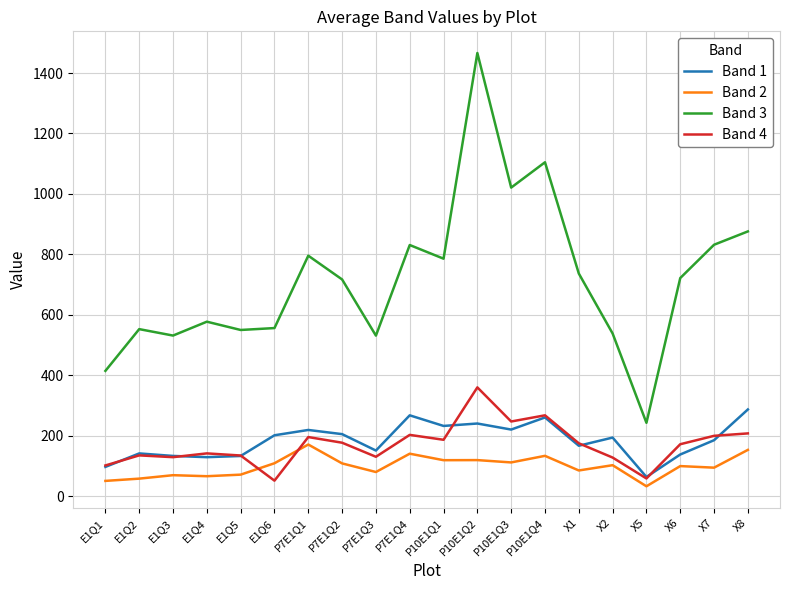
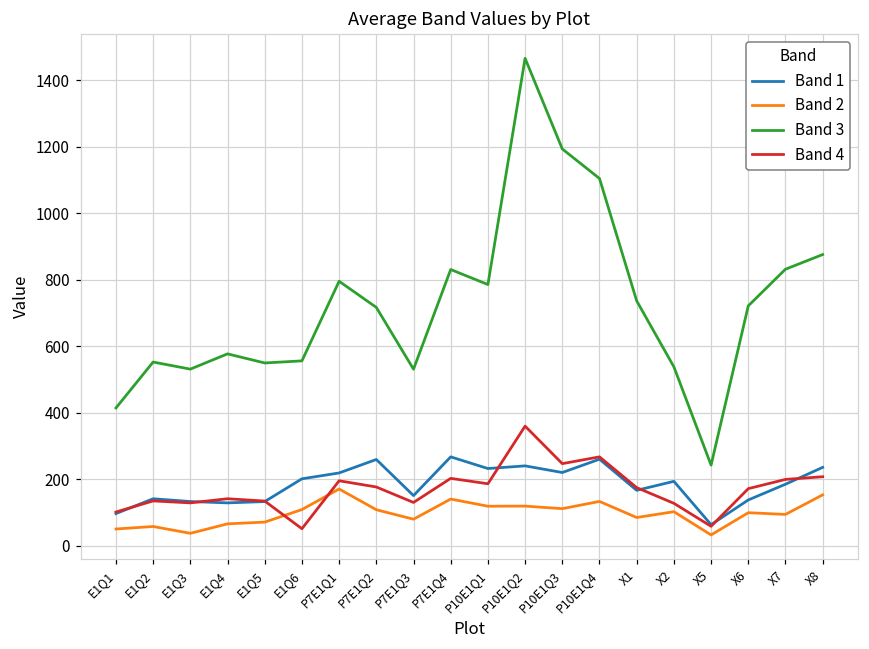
  {
    "Band 1": {
      "E1Q4": 130,
      "E1Q6": 200,
      "P7E1Q1": 220,
-     "P7E1Q2": 210,
+     "P7E1Q2": 260,
      "P7E1Q3": 150,
      "P7E1Q4": 270,
      "P10E1Q1": 230,
      "P10E1Q2": 240,
      "P10E1Q3": 220,
      "X2": 190,
      "X6": 140,
      "X7": 190,
-     "X8": 290
+     "X8": 240
    },
    "Band 2": {
      "E1Q1": 50,
      "E1Q2": 60,
-     "E1Q3": 70,
+     "E1Q3": 40,
      "E1Q4": 70,
      "E1Q5": 70,
      "E1Q6": 110,
      "P7E1Q1": 170,
      "P7E1Q2": 110,
      "P7E1Q3": 80,
      "P7E1Q4": 140,
      "P10E1Q1": 120,
      "P10E1Q2": 120,
      "P10E1Q3": 110,
      "P10E1Q4": 130,
      "X1": 90,
      "X2": 100,
      "X5": 30,
      "X6": 100,
      "X7": 90,
      "X8": 150
    },
    "Band 3": {
      "E1Q1": 410,
      "E1Q2": 550,
      "E1Q3": 530,
      "E1Q4": 580,
      "E1Q5": 550,
      "E1Q6": 560,
      "P7E1Q1": 800,
      "P7E1Q2": 720,
      "P7E1Q3": 530,
      "P7E1Q4": 830,
      "P10E1Q1": 790,
      "P10E1Q2": 1470,
-     "P10E1Q3": 1020,
+     "P10E1Q3": 1190,
      "P10E1Q4": 1100,
      "X1": 740,
      "X2": 540,
      "X5": 240,
      "X6": 720,
      "X7": 830,
      "X8": 880
    },
    "Band 4": {
      "E1Q4": 140,
      "E1Q6": 50,
      "P7E1Q1": 200,
      "P7E1Q2": 180,
      "P7E1Q3": 130,
      "P7E1Q4": 200,
      "P10E1Q1": 190,
      "P10E1Q2": 360,
      "P10E1Q3": 250,
      "X2": 130,
      "X6": 170,
      "X7": 200,
      "X8": 210
    }
  }
